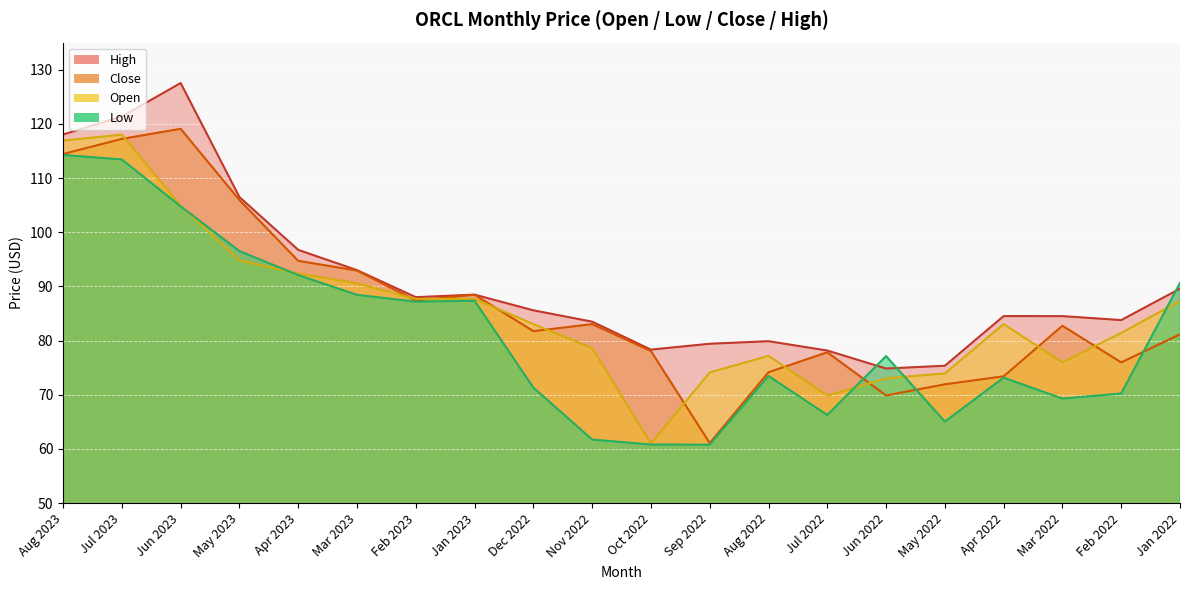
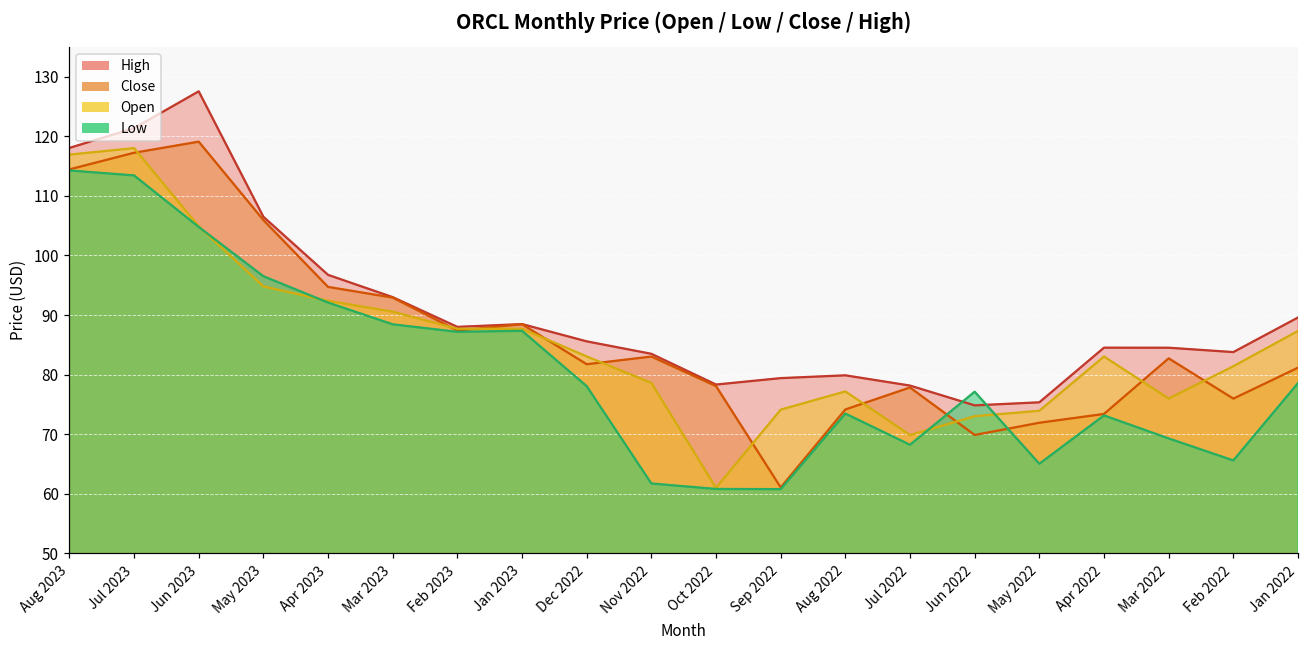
  {
    "Low": {
      "Jul 2023": 113,
      "May 2023": 97,
      "Mar 2023": 88,
-     "Dec 2022": 71,
+     "Dec 2022": 78,
      "Nov 2022": 62,
      "Aug 2022": 73,
-     "Jul 2022": 66,
+     "Jul 2022": 68,
      "Jun 2022": 77,
      "May 2022": 65,
      "Mar 2022": 69,
-     "Feb 2022": 70,
-     "Jan 2022": 91
+     "Feb 2022": 66,
+     "Jan 2022": 79
    }
  }
